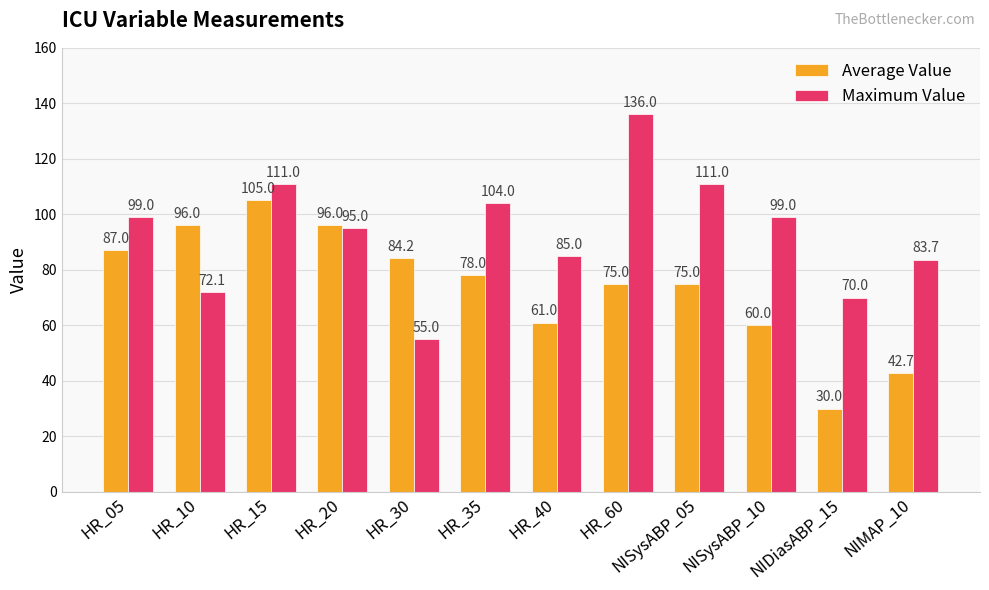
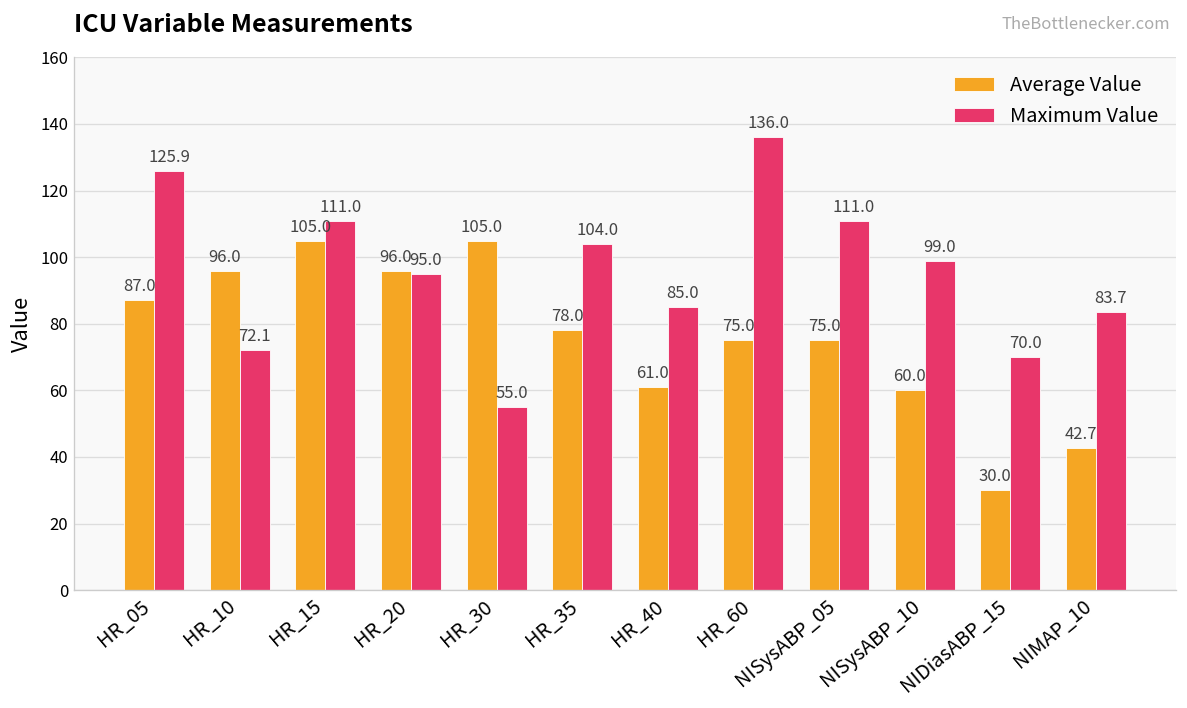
  {
    "Average Value": {
      "HR_05": 87.0,
      "HR_10": 96.0,
      "HR_15": 105.0,
      "HR_20": 96.0,
-     "HR_30": 84.2,
+     "HR_30": 105.0,
      "HR_35": 78.0,
      "HR_40": 61.0,
      "HR_60": 75.0,
      "NISysABP_05": 75.0,
      "NISysABP_10": 60.0,
      "NIDiasABP_15": 30.0,
      "NIMAP_10": 42.7
    },
    "Maximum Value": {
-     "HR_05": 99.0,
+     "HR_05": 125.9,
      "HR_10": 72.1,
      "HR_15": 111.0,
      "HR_20": 95.0,
      "HR_30": 55.0,
      "HR_35": 104.0,
      "HR_40": 85.0,
      "HR_60": 136.0,
      "NISysABP_05": 111.0,
      "NISysABP_10": 99.0,
      "NIDiasABP_15": 70.0,
      "NIMAP_10": 83.7
    }
  }
